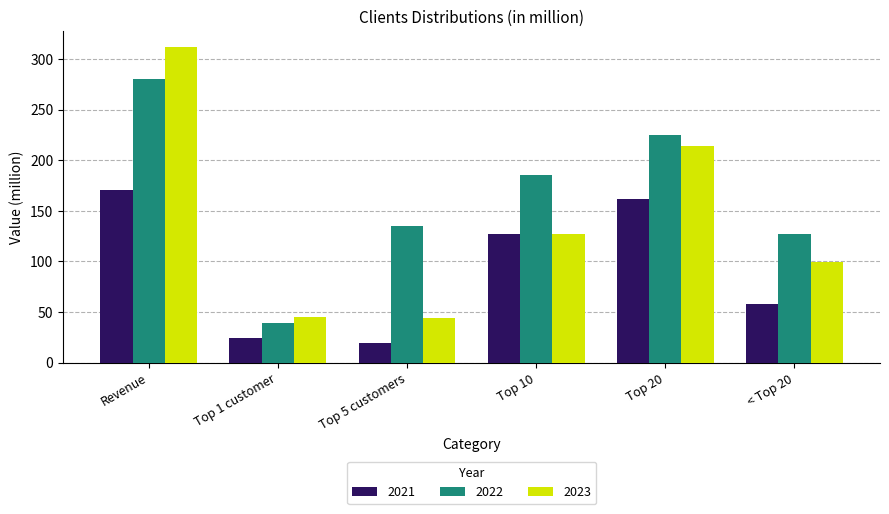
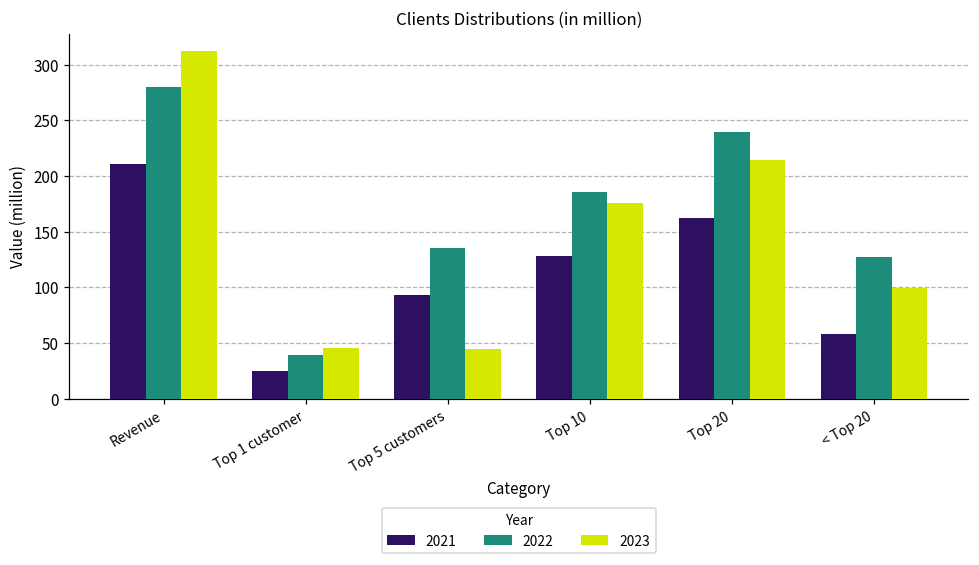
  {
    "2021": {
-     "Revenue": 171,
+     "Revenue": 211,
      "Top 1 customer": 25,
-     "Top 5 customers": 19,
+     "Top 5 customers": 93,
      "Top 10": 128,
      "Top 20": 162,
      "< Top 20": 58
    },
    "2022": {
      "Revenue": 280,
      "Top 1 customer": 39,
      "Top 5 customers": 135,
      "Top 10": 185,
-     "Top 20": 225,
+     "Top 20": 239,
      "< Top 20": 127
    },
    "2023": {
      "Revenue": 312,
      "Top 1 customer": 45,
      "Top 5 customers": 44,
-     "Top 10": 127,
+     "Top 10": 176,
      "Top 20": 214,
      "< Top 20": 99
    }
  }
